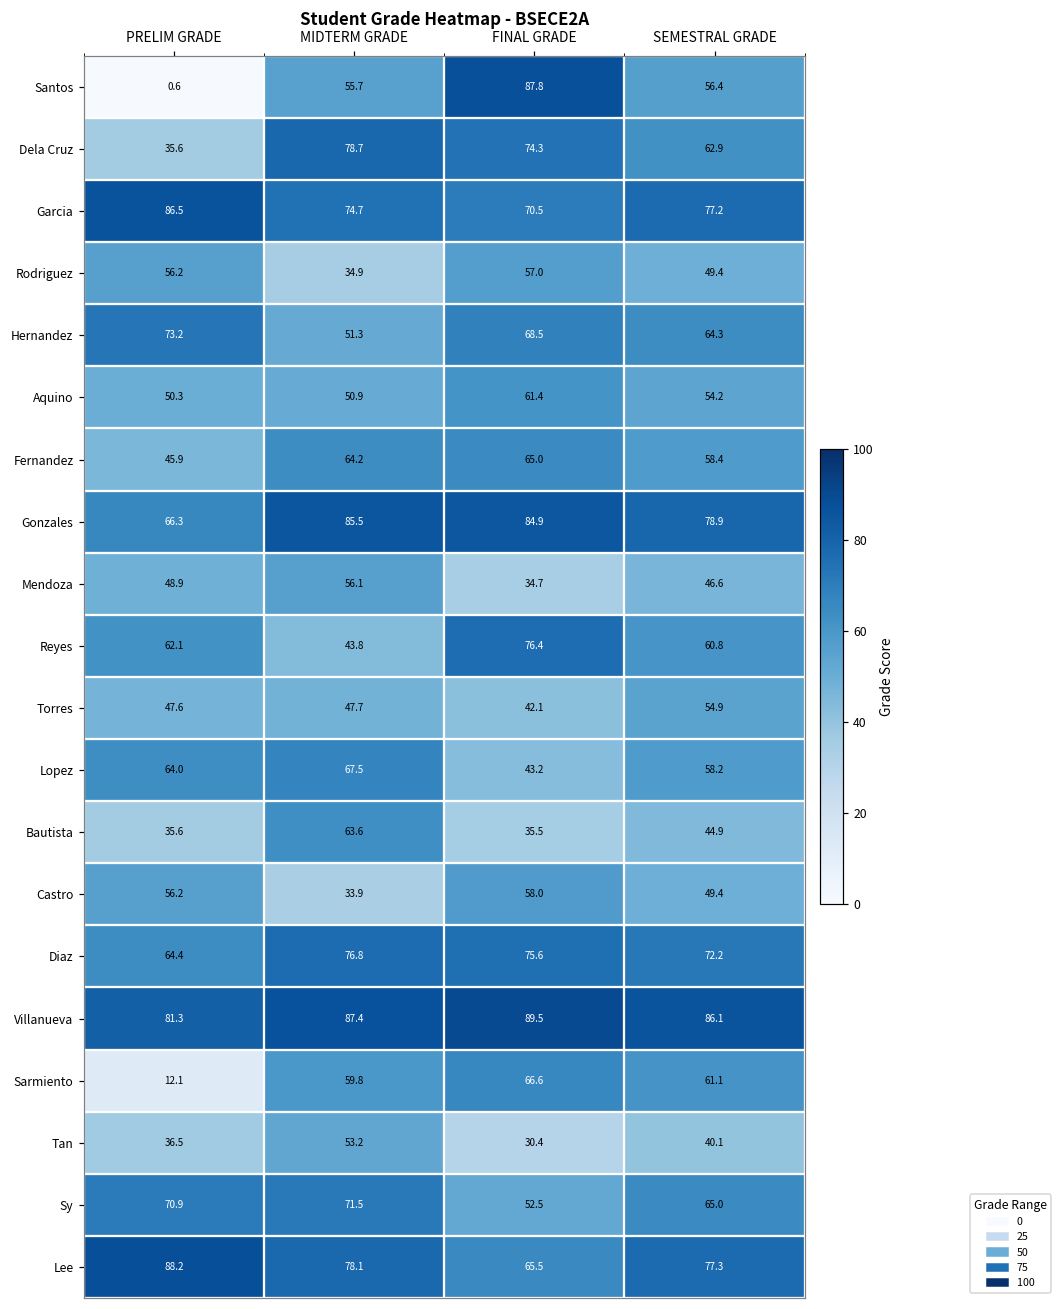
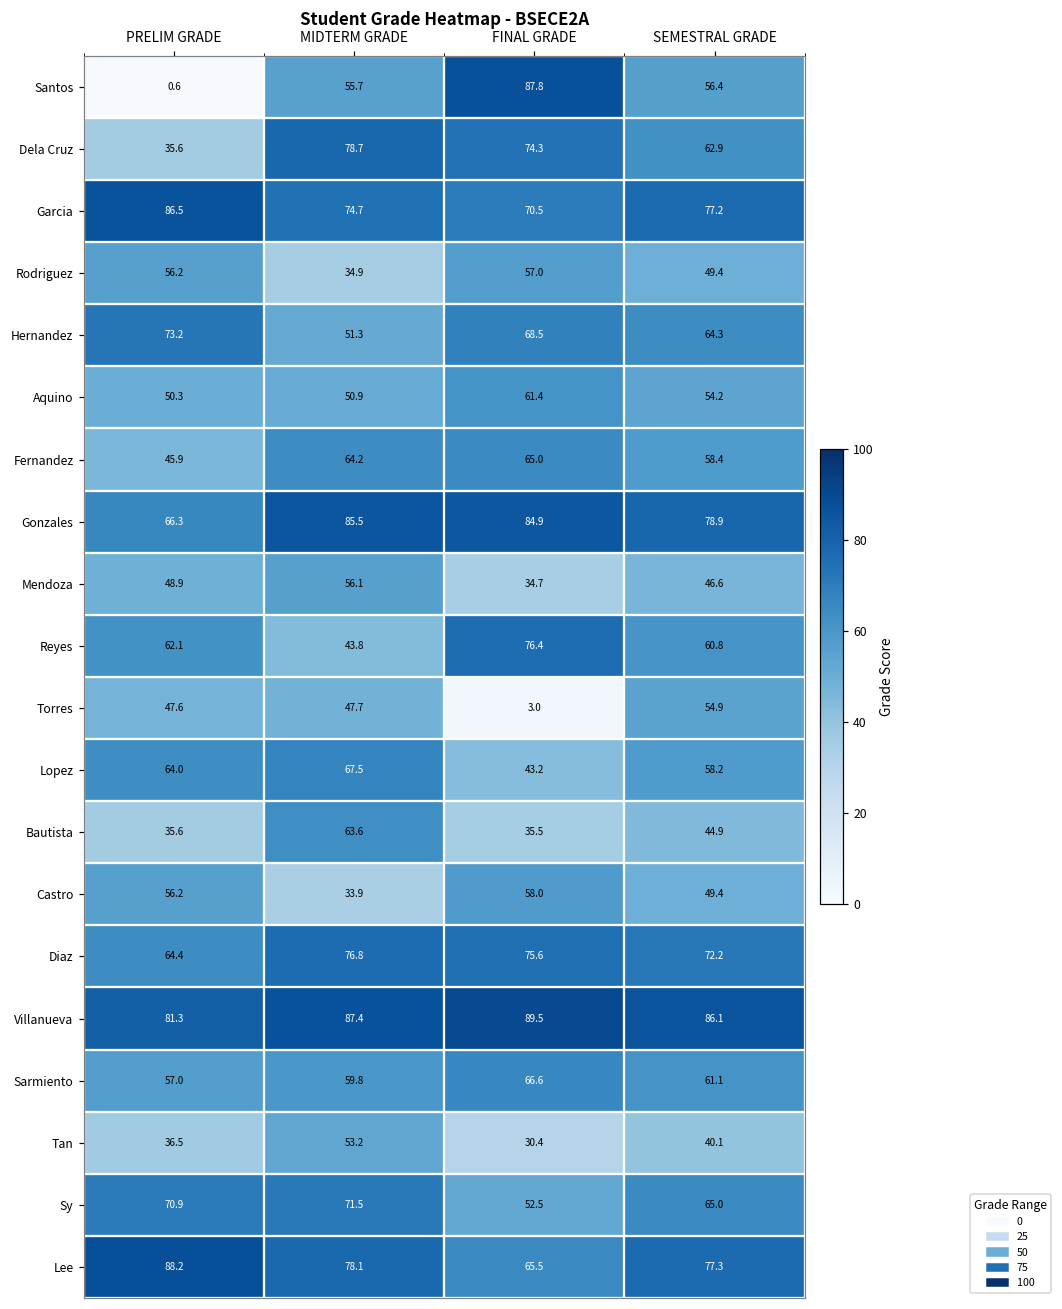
  {
    "Santos": {
      "PRELIM GRADE": 0.6,
      "MIDTERM GRADE": 55.7,
      "FINAL GRADE": 87.8,
      "SEMESTRAL GRADE": 56.4
    },
    "Dela Cruz": {
      "PRELIM GRADE": 35.6,
      "MIDTERM GRADE": 78.7,
      "FINAL GRADE": 74.3,
      "SEMESTRAL GRADE": 62.9
    },
    "Garcia": {
      "PRELIM GRADE": 86.5,
      "MIDTERM GRADE": 74.7,
      "FINAL GRADE": 70.5,
      "SEMESTRAL GRADE": 77.2
    },
    "Rodriguez": {
      "PRELIM GRADE": 56.2,
      "MIDTERM GRADE": 34.9,
      "FINAL GRADE": 57.0,
      "SEMESTRAL GRADE": 49.4
    },
    "Hernandez": {
      "PRELIM GRADE": 73.2,
      "MIDTERM GRADE": 51.3,
      "FINAL GRADE": 68.5,
      "SEMESTRAL GRADE": 64.3
    },
    "Aquino": {
      "PRELIM GRADE": 50.3,
      "MIDTERM GRADE": 50.9,
      "FINAL GRADE": 61.4,
      "SEMESTRAL GRADE": 54.2
    },
    "Fernandez": {
      "PRELIM GRADE": 45.9,
      "MIDTERM GRADE": 64.2,
      "FINAL GRADE": 65.0,
      "SEMESTRAL GRADE": 58.4
    },
    "Gonzales": {
      "PRELIM GRADE": 66.3,
      "MIDTERM GRADE": 85.5,
      "FINAL GRADE": 84.9,
      "SEMESTRAL GRADE": 78.9
    },
    "Mendoza": {
      "PRELIM GRADE": 48.9,
      "MIDTERM GRADE": 56.1,
      "FINAL GRADE": 34.7,
      "SEMESTRAL GRADE": 46.6
    },
    "Reyes": {
      "PRELIM GRADE": 62.1,
      "MIDTERM GRADE": 43.8,
      "FINAL GRADE": 76.4,
      "SEMESTRAL GRADE": 60.8
    },
    "Torres": {
      "PRELIM GRADE": 47.6,
      "MIDTERM GRADE": 47.7,
-     "FINAL GRADE": 42.1,
+     "FINAL GRADE": 3.0,
      "SEMESTRAL GRADE": 54.9
    },
    "Lopez": {
      "PRELIM GRADE": 64.0,
      "MIDTERM GRADE": 67.5,
      "FINAL GRADE": 43.2,
      "SEMESTRAL GRADE": 58.2
    },
    "Bautista": {
      "PRELIM GRADE": 35.6,
      "MIDTERM GRADE": 63.6,
      "FINAL GRADE": 35.5,
      "SEMESTRAL GRADE": 44.9
    },
    "Castro": {
      "PRELIM GRADE": 56.2,
      "MIDTERM GRADE": 33.9,
      "FINAL GRADE": 58.0,
      "SEMESTRAL GRADE": 49.4
    },
    "Diaz": {
      "PRELIM GRADE": 64.4,
      "MIDTERM GRADE": 76.8,
      "FINAL GRADE": 75.6,
      "SEMESTRAL GRADE": 72.2
    },
    "Villanueva": {
      "PRELIM GRADE": 81.3,
      "MIDTERM GRADE": 87.4,
      "FINAL GRADE": 89.5,
      "SEMESTRAL GRADE": 86.1
    },
    "Sarmiento": {
-     "PRELIM GRADE": 12.1,
+     "PRELIM GRADE": 57.0,
      "MIDTERM GRADE": 59.8,
      "FINAL GRADE": 66.6,
      "SEMESTRAL GRADE": 61.1
    },
    "Tan": {
      "PRELIM GRADE": 36.5,
      "MIDTERM GRADE": 53.2,
      "FINAL GRADE": 30.4,
      "SEMESTRAL GRADE": 40.1
    },
    "Sy": {
      "PRELIM GRADE": 70.9,
      "MIDTERM GRADE": 71.5,
      "FINAL GRADE": 52.5,
      "SEMESTRAL GRADE": 65.0
    },
    "Lee": {
      "PRELIM GRADE": 88.2,
      "MIDTERM GRADE": 78.1,
      "FINAL GRADE": 65.5,
      "SEMESTRAL GRADE": 77.3
    }
  }
